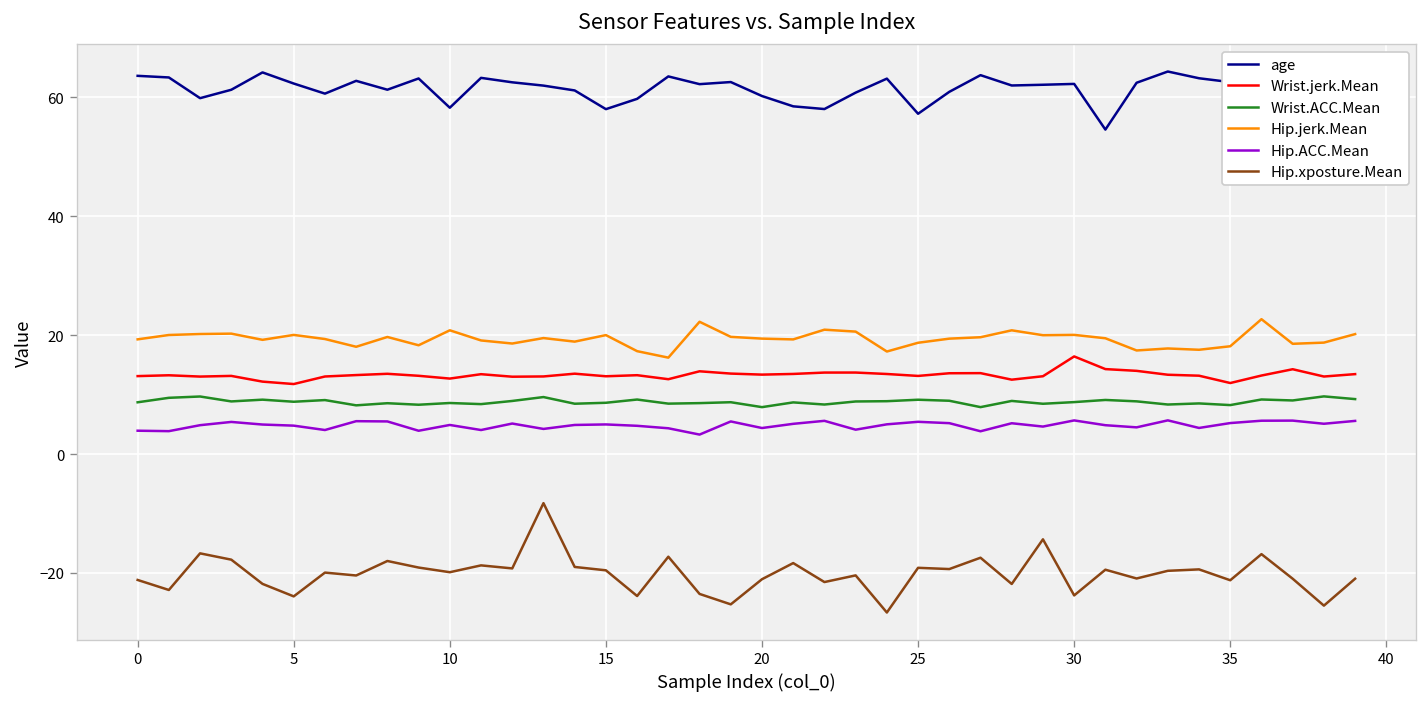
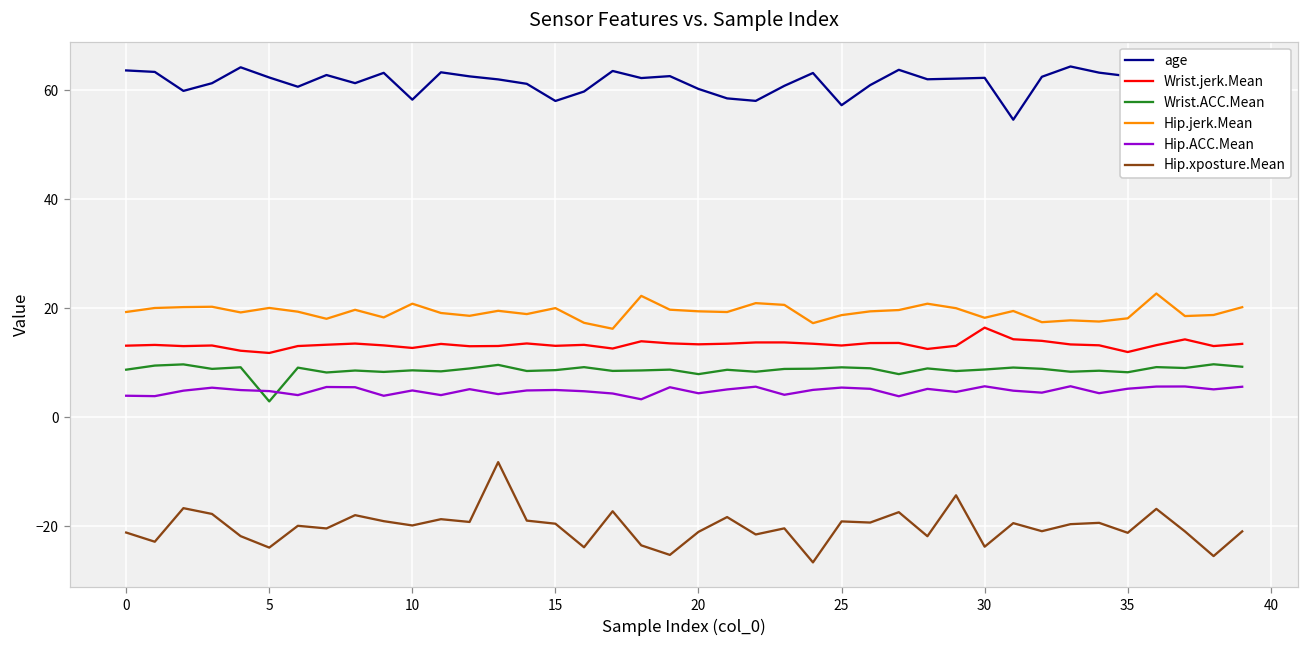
  {
    "age": {
      "0": 64,
      "5": 62,
      "10": 58,
      "15": 58,
      "20": 60,
      "25": 57,
      "30": 62
    },
    "Wrist.jerk.Mean": {
      "0": 13,
      "5": 12,
      "10": 13,
      "15": 13,
      "20": 13,
      "25": 13,
      "30": 16,
      "35": 12
    },
    "Wrist.ACC.Mean": {
      "0": 9,
-     "5": 9,
+     "5": 3,
      "10": 9,
      "15": 9,
      "20": 8,
      "25": 9,
      "30": 9,
      "35": 8
    },
    "Hip.jerk.Mean": {
      "0": 19,
      "5": 20,
      "10": 21,
      "15": 20,
      "20": 19,
      "25": 19,
-     "30": 20,
+     "30": 18,
      "35": 18
    },
    "Hip.ACC.Mean": {
      "0": 4,
      "5": 5,
      "10": 5,
      "15": 5,
      "20": 4,
      "25": 5,
      "30": 6,
      "35": 5
    },
    "Hip.xposture.Mean": {
      "0": -21,
      "5": -24,
      "10": -20,
      "15": -20,
      "20": -21,
      "25": -19,
      "30": -24,
      "35": -21
    }
  }
